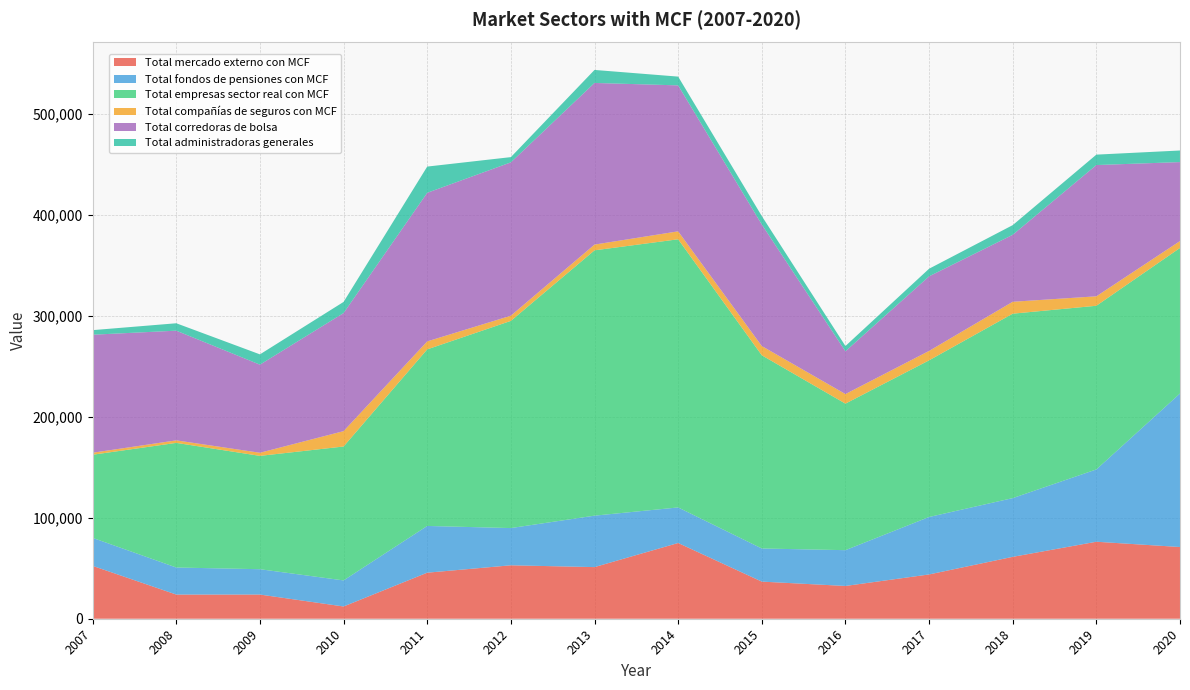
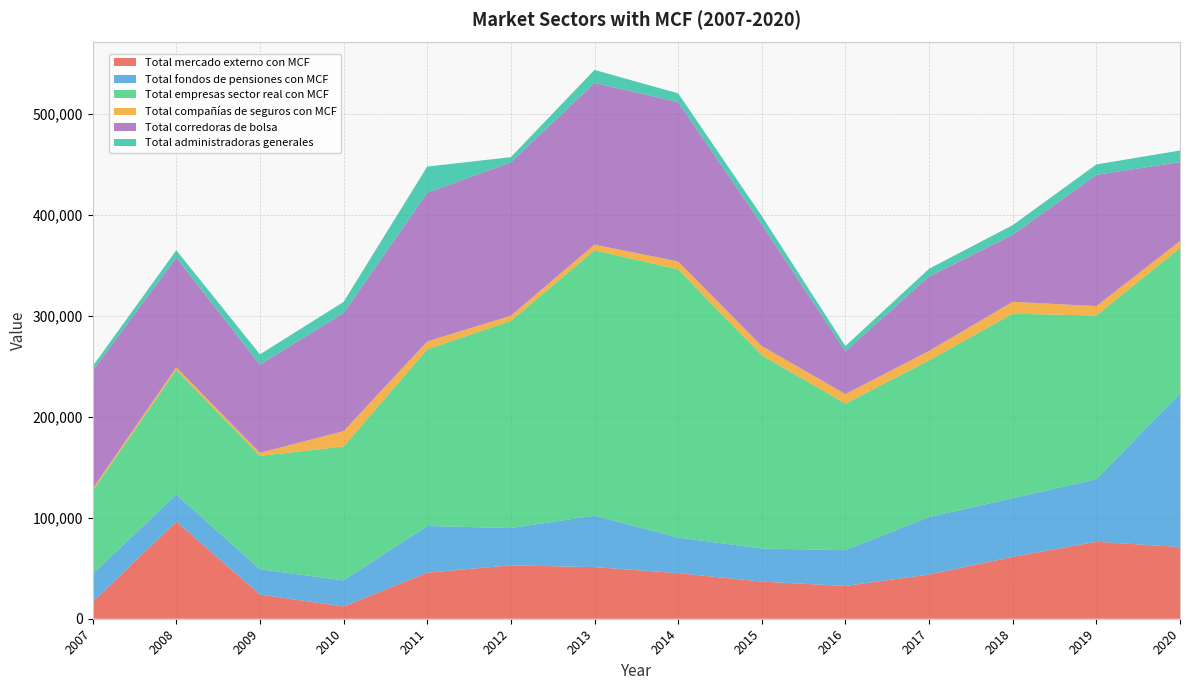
  {
    "Total mercado externo con MCF": {
-     "2007": "52,000",
-     "2008": "24,000",
+     "2007": "17,000",
+     "2008": "96,000",
      "2009": "24,000",
      "2010": "12,000",
      "2011": "46,000",
      "2012": "53,000",
      "2013": "51,000",
-     "2014": "75,000",
+     "2014": "45,000",
      "2015": "37,000",
      "2016": "32,000",
      "2017": "44,000",
      "2018": "61,000",
      "2019": "76,000",
      "2020": "71,000"
    },
    "Total fondos de pensiones con MCF": {
      "2007": "28,000",
      "2008": "27,000",
      "2009": "25,000",
      "2010": "26,000",
      "2011": "46,000",
      "2012": "37,000",
      "2013": "51,000",
      "2014": "35,000",
      "2015": "33,000",
      "2016": "35,000",
      "2017": "57,000",
      "2018": "58,000",
-     "2019": "72,000",
+     "2019": "62,000",
      "2020": "152,000"
    },
    "Total compañías de seguros con MCF": {
      "2009": "3,000",
      "2010": "15,000",
      "2011": "8,000",
      "2012": "5,000",
      "2013": "6,000",
      "2014": "8,000",
      "2015": "9,000",
      "2016": "9,000",
      "2017": "9,000",
      "2018": "12,000",
      "2019": "9,000",
      "2020": "7,000"
    },
    "Total corredoras de bolsa": {
      "2007": "117,000",
      "2008": "109,000",
      "2009": "87,000",
      "2010": "117,000",
      "2011": "147,000",
      "2012": "152,000",
      "2013": "160,000",
-     "2014": "145,000",
+     "2014": "158,000",
      "2015": "120,000",
      "2016": "42,000",
      "2017": "74,000",
      "2018": "66,000",
      "2019": "130,000",
      "2020": "78,000"
    }
  }
